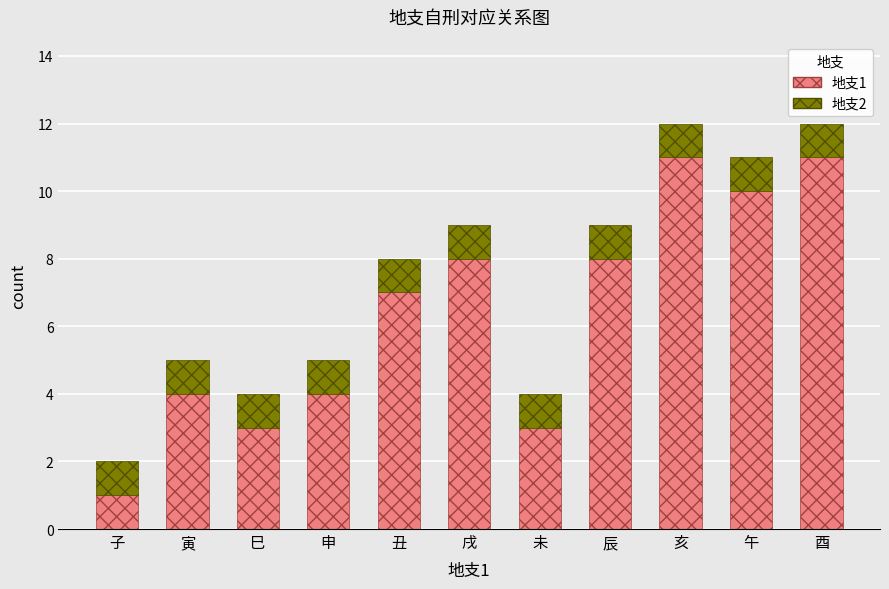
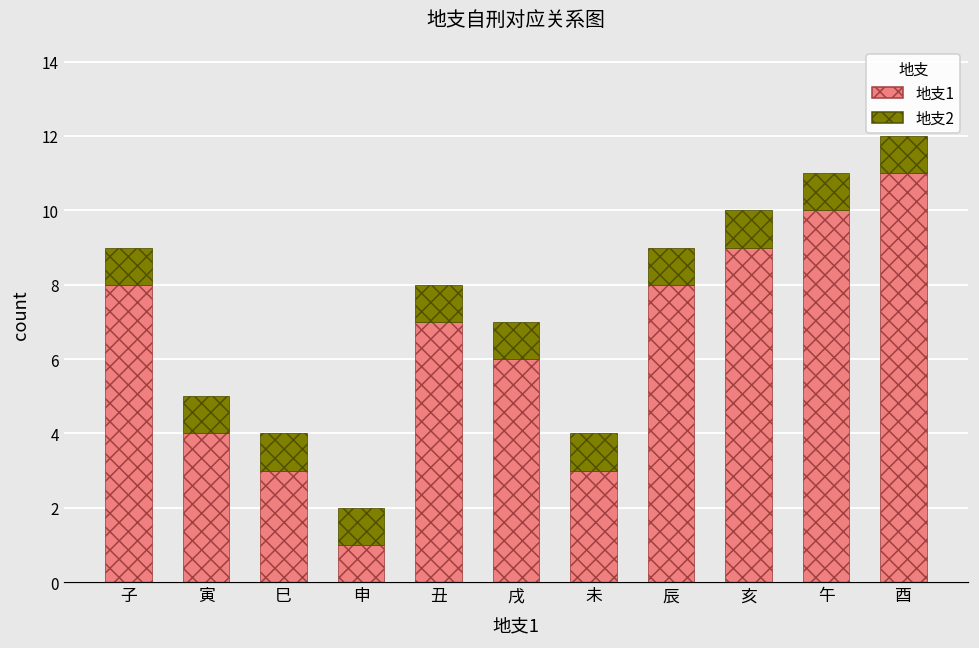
  {
    "地支1": {
-     "子": 1,
+     "子": 8,
      "寅": 4,
      "巳": 3,
-     "申": 4,
+     "申": 1,
      "丑": 7,
-     "戌": 8,
+     "戌": 6,
      "未": 3,
      "辰": 8,
-     "亥": 11,
+     "亥": 9,
      "午": 10,
      "酉": 11
    },
    "地支2": {
      "子": 1,
      "寅": 1,
      "巳": 1,
      "申": 1,
      "丑": 1,
      "戌": 1,
      "未": 1,
      "辰": 1,
      "亥": 1,
      "午": 1,
      "酉": 1
    }
  }
